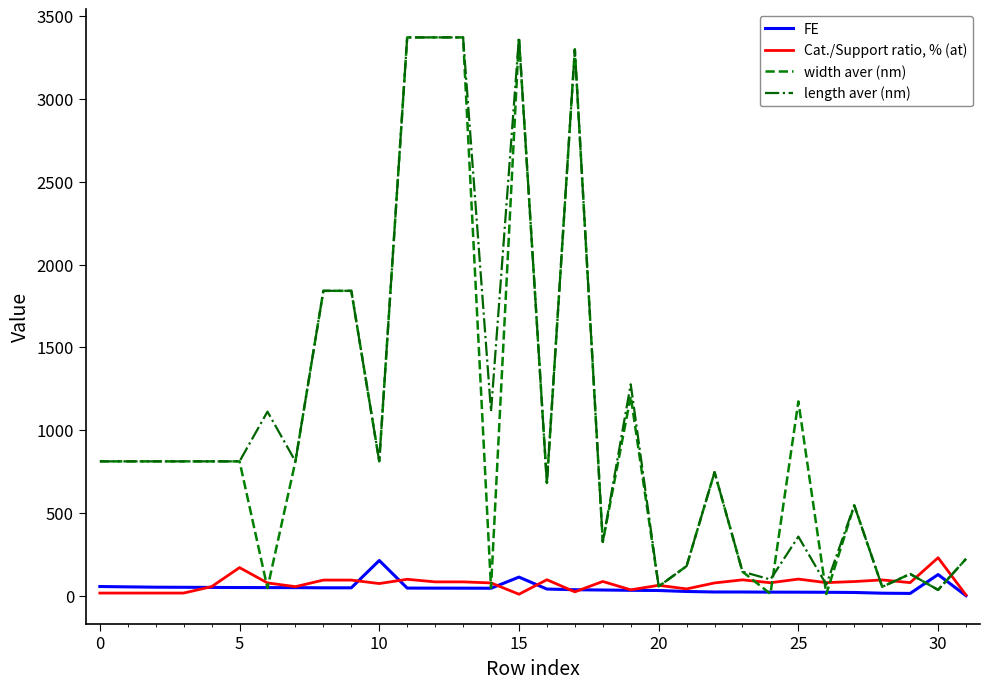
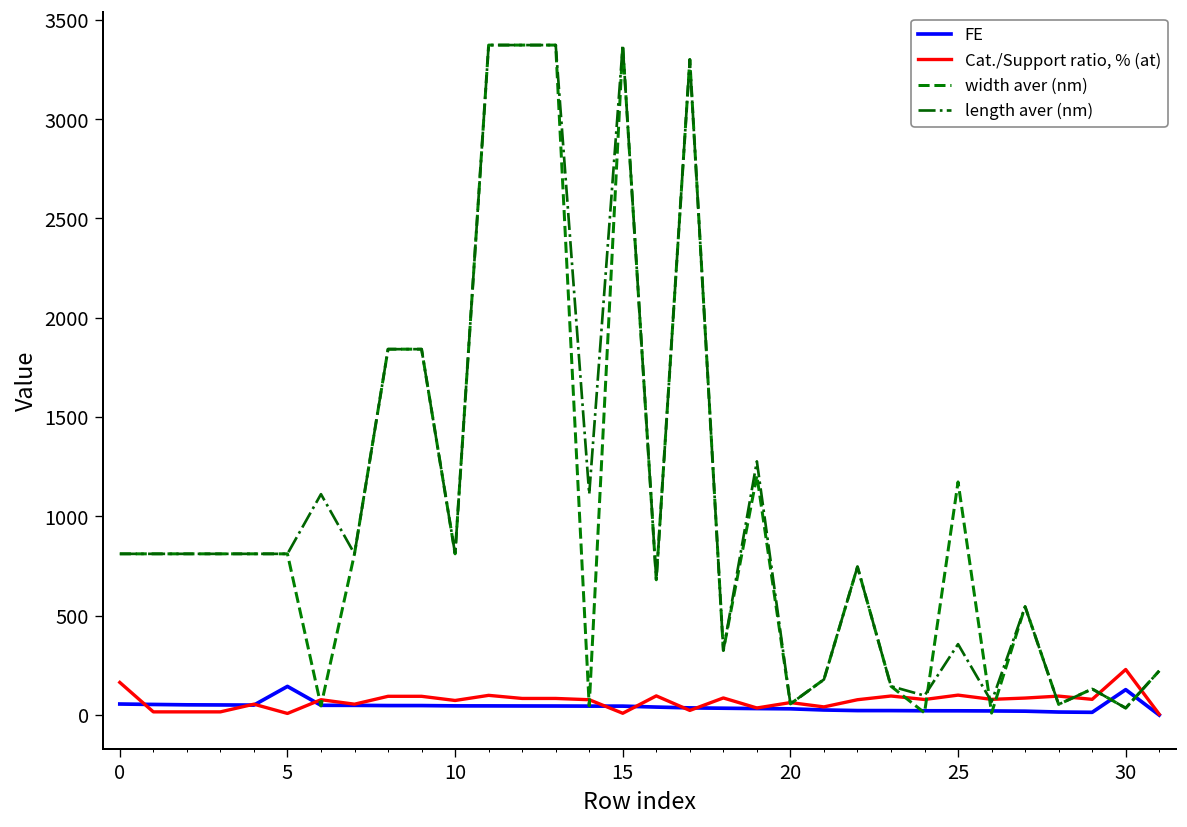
  {
    "FE": {
      "0": 50,
-     "5": 50,
-     "10": 210,
-     "15": 110,
+     "5": 140,
+     "10": 50,
+     "15": 40,
      "20": 30,
      "25": 20,
      "30": 130
    },
    "Cat./Support ratio, % (at)": {
-     "0": 10,
-     "5": 170,
+     "0": 160,
+     "5": 10,
      "10": 70,
      "15": 10,
      "25": 100,
      "30": 230
    }
  }
